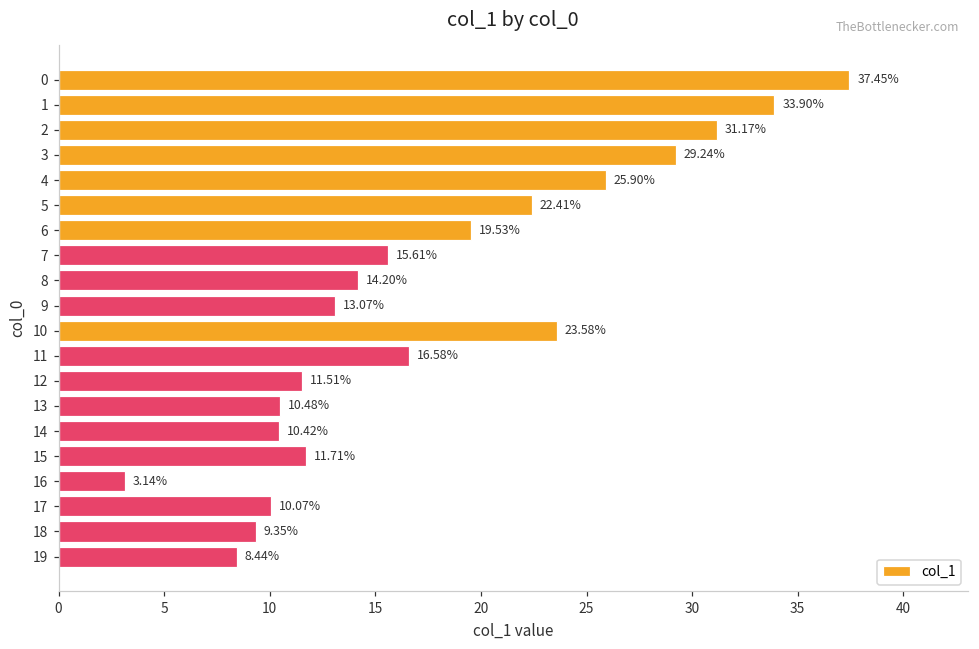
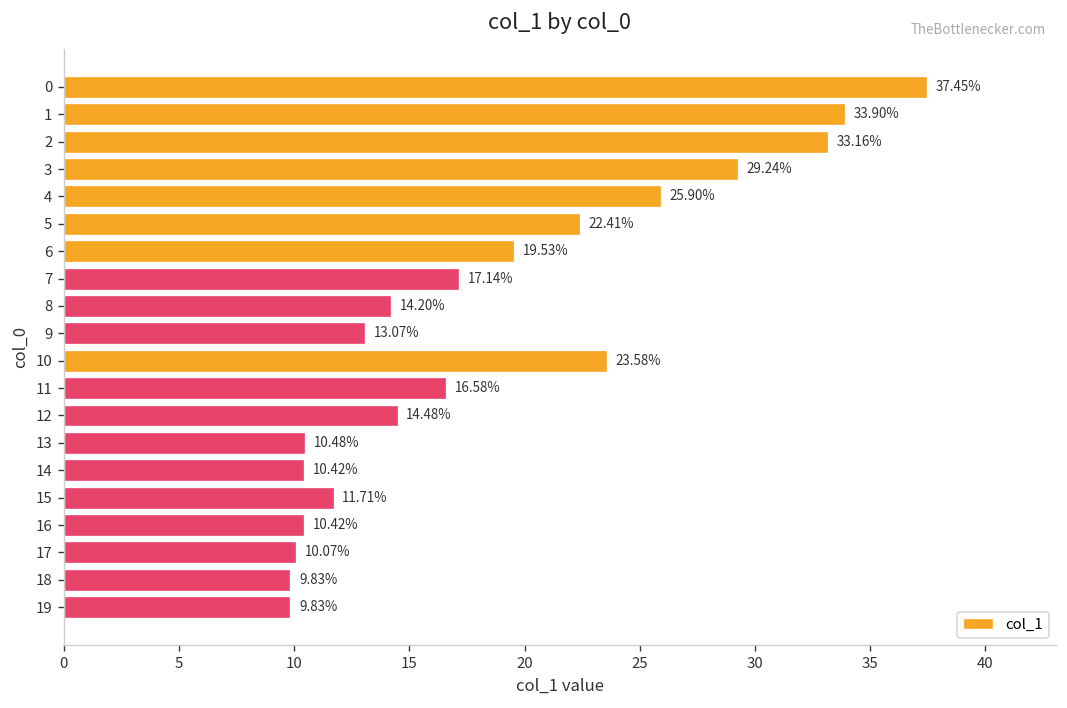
  {
    "0": "37.45%",
    "1": "33.90%",
-   "2": "31.17%",
+   "2": "33.16%",
    "3": "29.24%",
    "4": "25.90%",
    "5": "22.41%",
    "6": "19.53%",
-   "7": "15.61%",
+   "7": "17.14%",
    "8": "14.20%",
    "9": "13.07%",
    "10": "23.58%",
    "11": "16.58%",
-   "12": "11.51%",
+   "12": "14.48%",
    "13": "10.48%",
    "14": "10.42%",
    "15": "11.71%",
-   "16": "3.14%",
+   "16": "10.42%",
    "17": "10.07%",
-   "18": "9.35%",
-   "19": "8.44%"
+   "18": "9.83%",
+   "19": "9.83%"
  }
